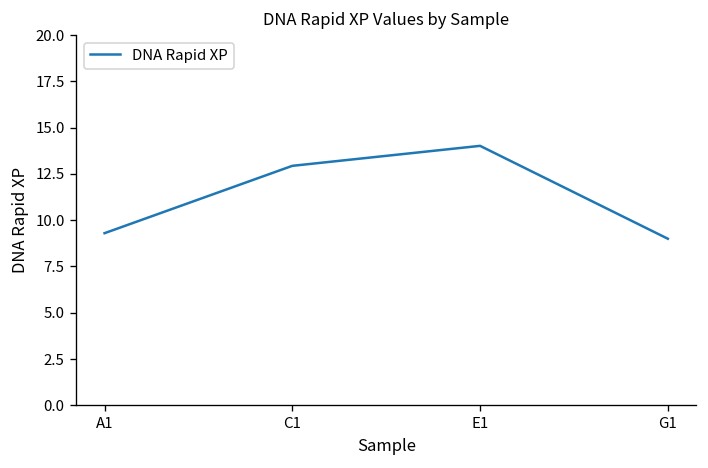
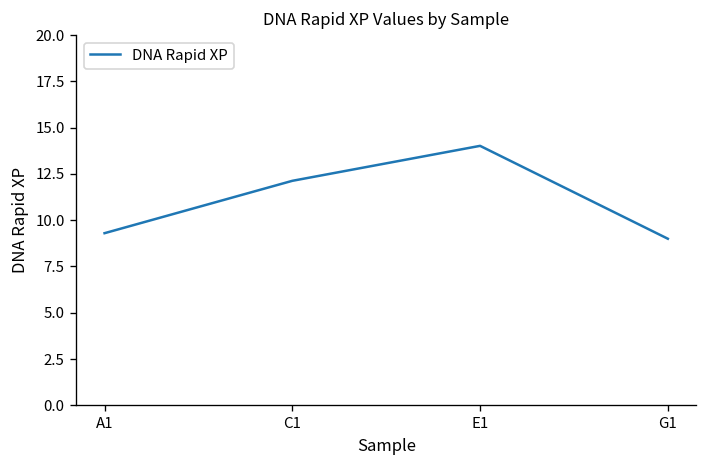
  {
    "A1": 9.3,
-   "C1": 12.9,
+   "C1": 12.1,
    "E1": 14.0,
    "G1": 9.0
  }
